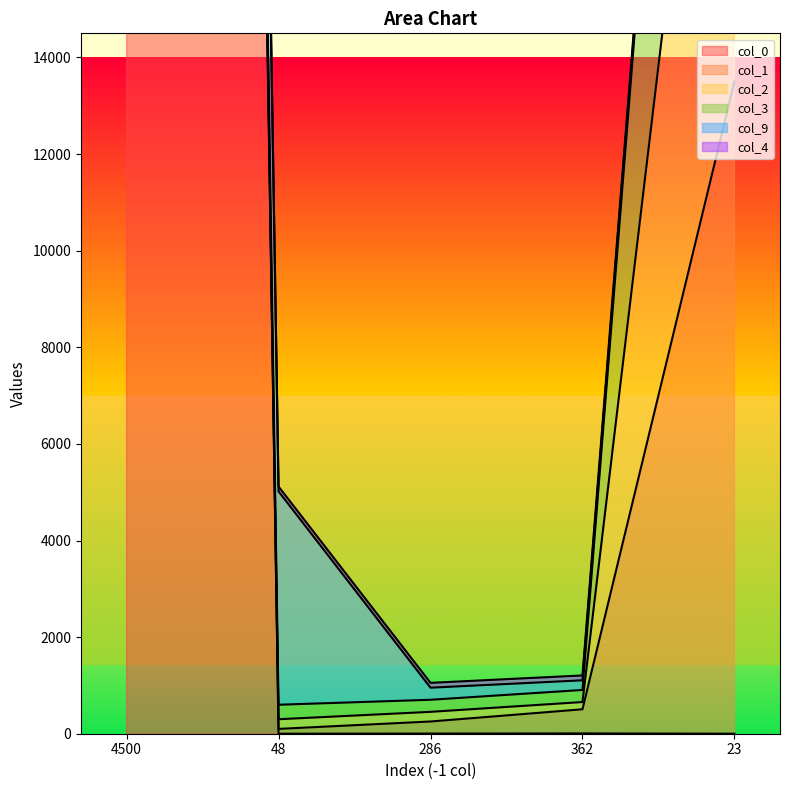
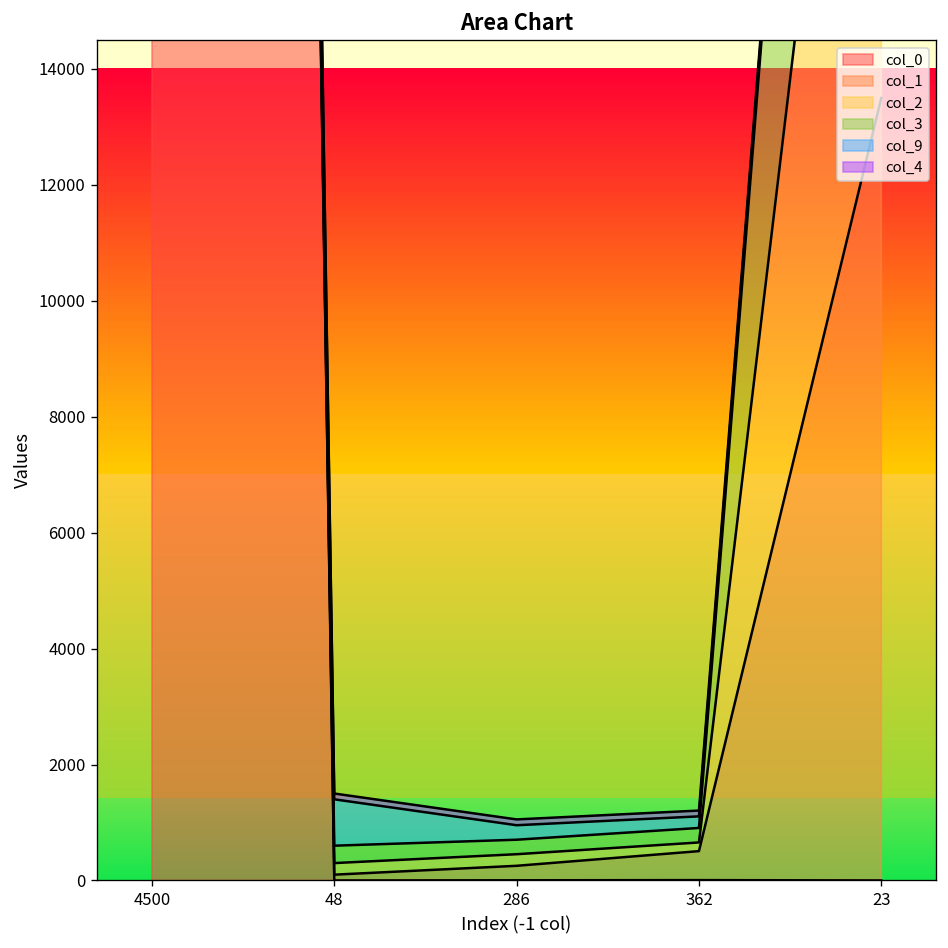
  {
    "col_3": {
      "48": 300,
      "286": 300,
      "362": 300
    },
    "col_9": {
-     "48": 4400,
+     "48": 800,
      "286": 300,
      "362": 200
    },
    "col_4": {
      "48": 100,
      "286": 100,
      "362": 100
    }
  }
